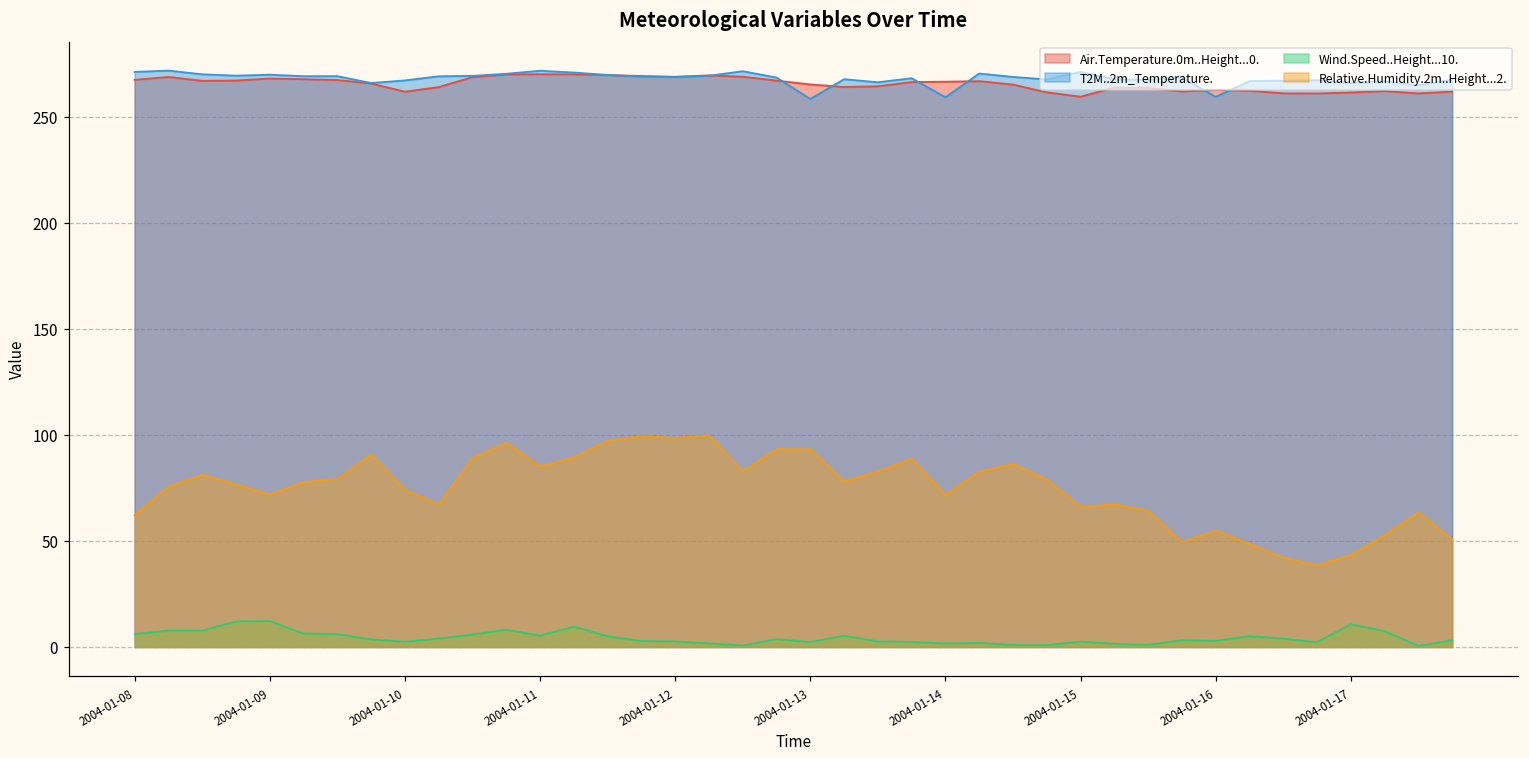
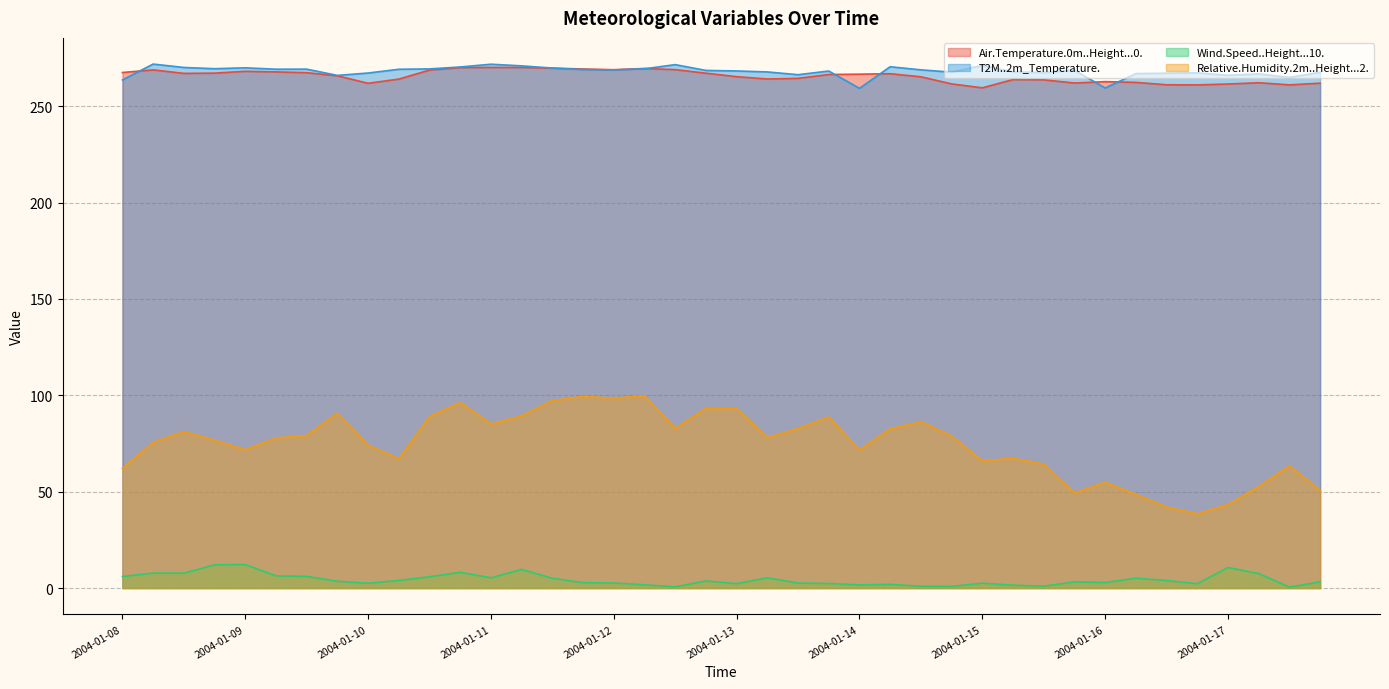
  {
    "Air.Temperature.0m..Height...0.": {
      "2004-01-08": 268,
      "2004-01-09": 268,
      "2004-01-10": 262,
      "2004-01-11": 270,
      "2004-01-13": 265,
      "2004-01-14": 267,
      "2004-01-15": 260,
      "2004-01-16": 263,
      "2004-01-17": 262
    },
    "T2M..2m_Temperature.": {
-     "2004-01-08": 271,
+     "2004-01-08": 264,
      "2004-01-09": 270,
      "2004-01-10": 267,
      "2004-01-11": 272,
-     "2004-01-13": 259,
+     "2004-01-13": 268,
      "2004-01-14": 259,
      "2004-01-16": 259
    },
    "Wind.Speed..Height...10.": {
      "2004-01-08": 6,
      "2004-01-09": 12,
      "2004-01-10": 2,
      "2004-01-11": 5,
      "2004-01-12": 3,
      "2004-01-13": 2,
      "2004-01-14": 2,
      "2004-01-15": 3,
      "2004-01-16": 3,
      "2004-01-17": 11
    },
    "Relative.Humidity.2m..Height...2.": {
      "2004-01-08": 62,
      "2004-01-09": 72,
      "2004-01-10": 74,
      "2004-01-11": 85,
      "2004-01-12": 99,
      "2004-01-13": 93,
      "2004-01-14": 72,
      "2004-01-15": 66,
      "2004-01-16": 55,
      "2004-01-17": 43
    }
  }
